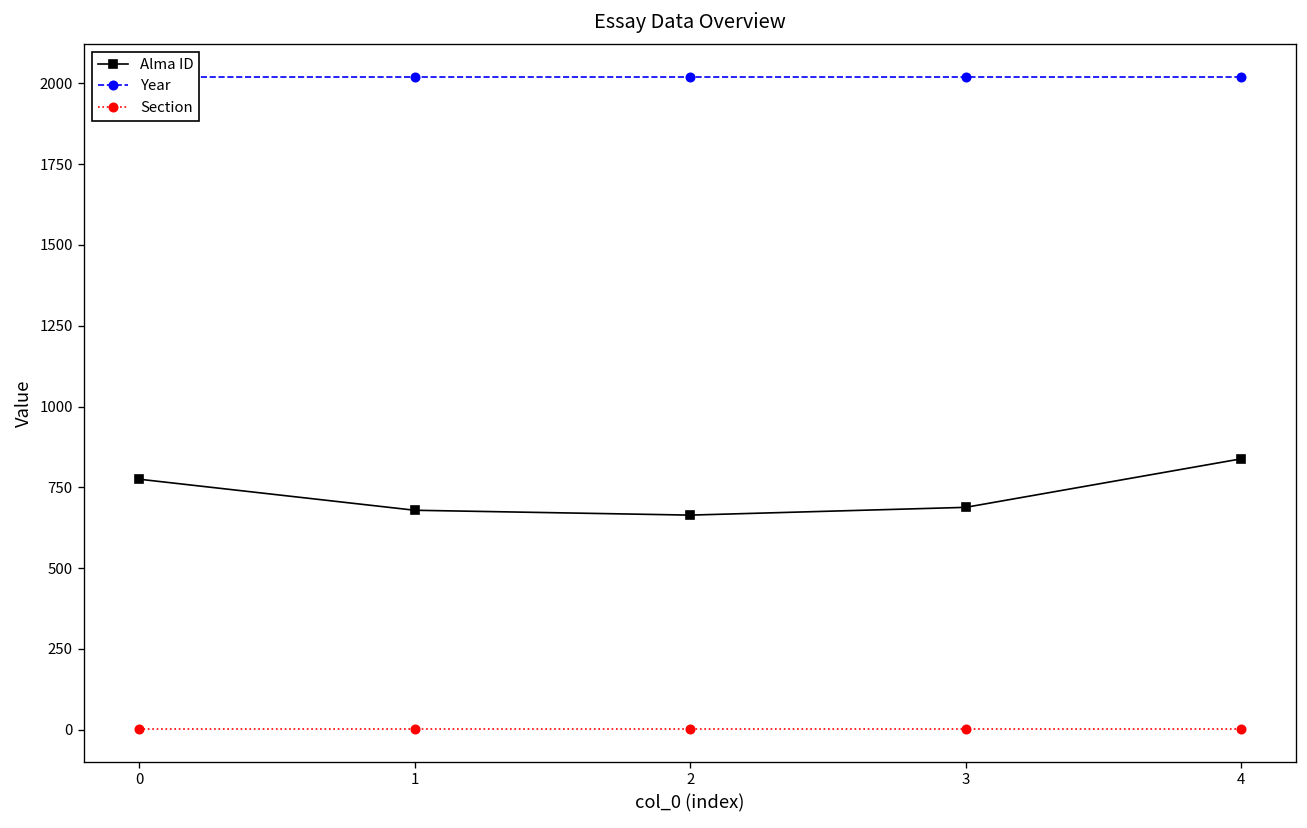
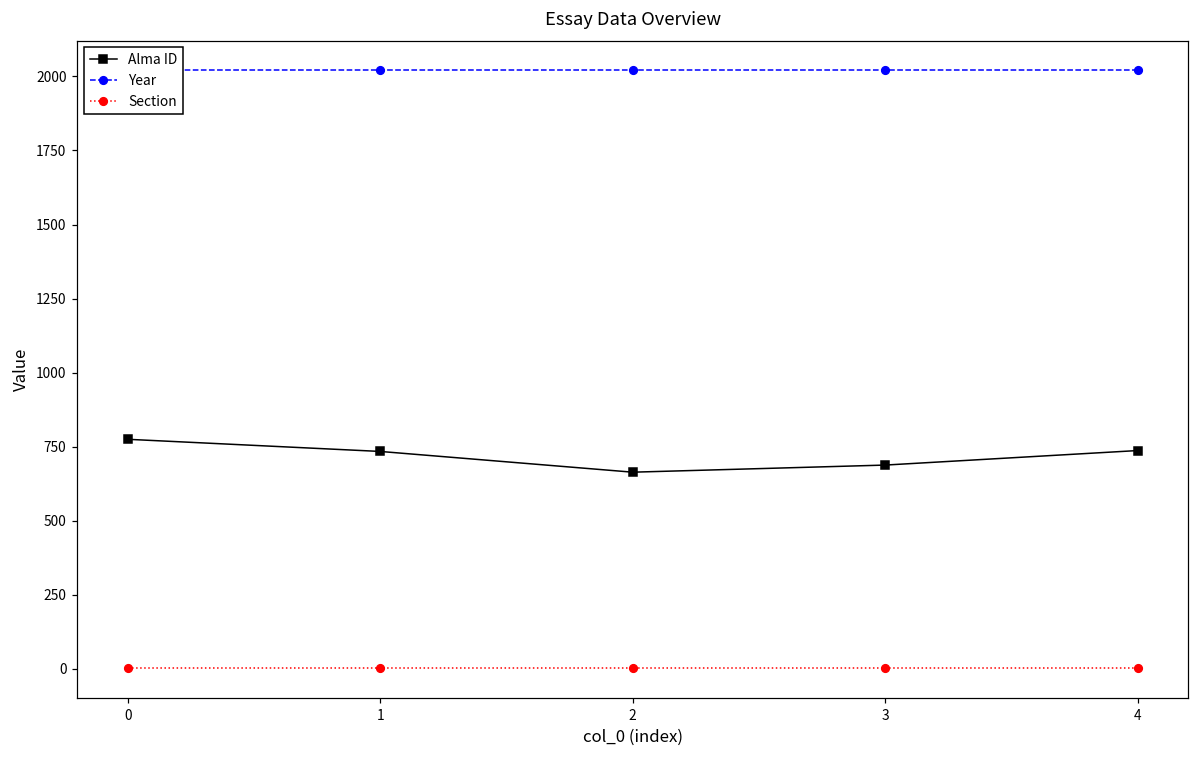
  {
    "Alma ID": {
      "0": 780,
-     "1": 680,
+     "1": 730,
      "2": 660,
      "3": 690,
-     "4": 840
+     "4": 740
    },
    "Year": {
      "1": 2020,
      "2": 2020,
      "3": 2020,
      "4": 2020
    },
    "Section": {
      "0": 0,
      "1": 0,
      "2": 0,
      "3": 0,
      "4": 0
    }
  }
